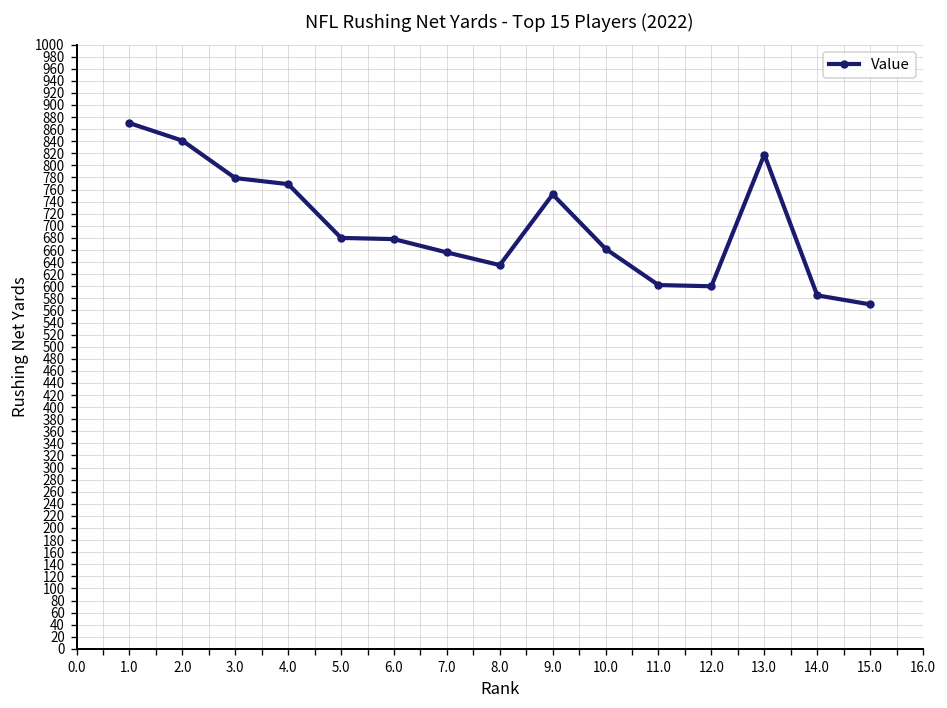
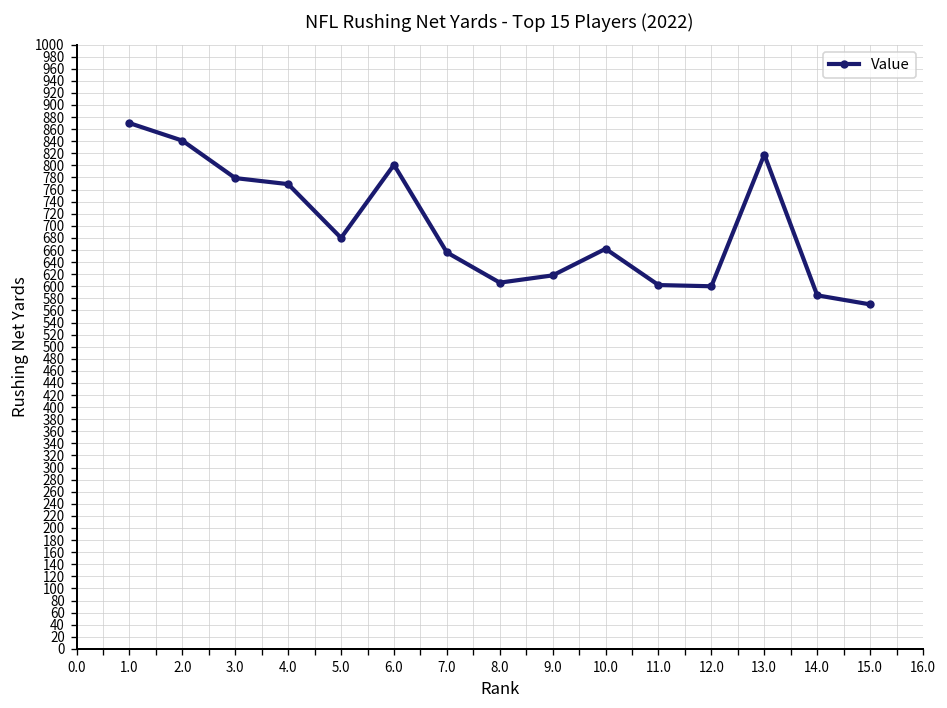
  {
    "1.0": 870,
    "2.0": 840,
    "3.0": 780,
    "4.0": 770,
    "5.0": 680,
-   "6.0": 680,
+   "6.0": 800,
    "7.0": 660,
-   "8.0": 640,
-   "9.0": 750,
+   "8.0": 610,
+   "9.0": 620,
    "10.0": 660,
    "11.0": 600,
    "12.0": 600,
    "13.0": 820,
    "14.0": 590,
    "15.0": 570
  }
